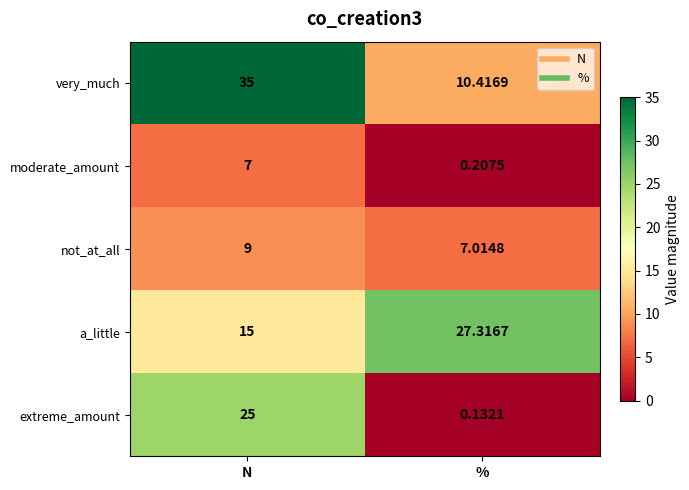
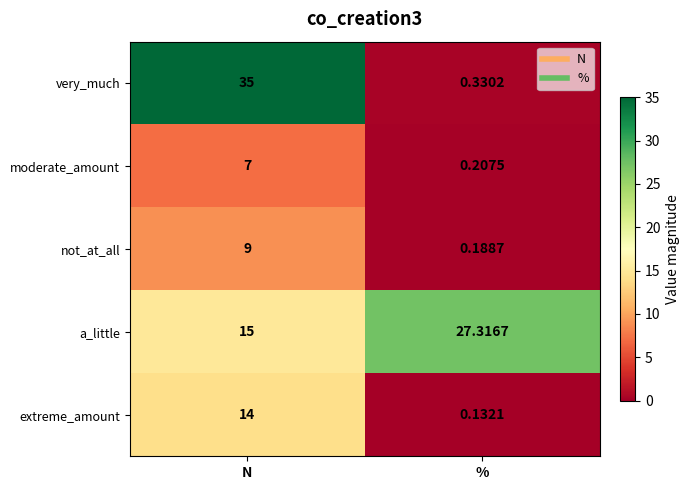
  {
    "very_much": {
      "N": 35,
-     "%": 10.4169
+     "%": 0.3302
    },
    "moderate_amount": {
      "N": 7,
      "%": 0.2075
    },
    "not_at_all": {
      "N": 9,
-     "%": 7.0148
+     "%": 0.1887
    },
    "a_little": {
      "N": 15,
      "%": 27.3167
    },
    "extreme_amount": {
-     "N": 25,
+     "N": 14,
      "%": 0.1321
    }
  }
